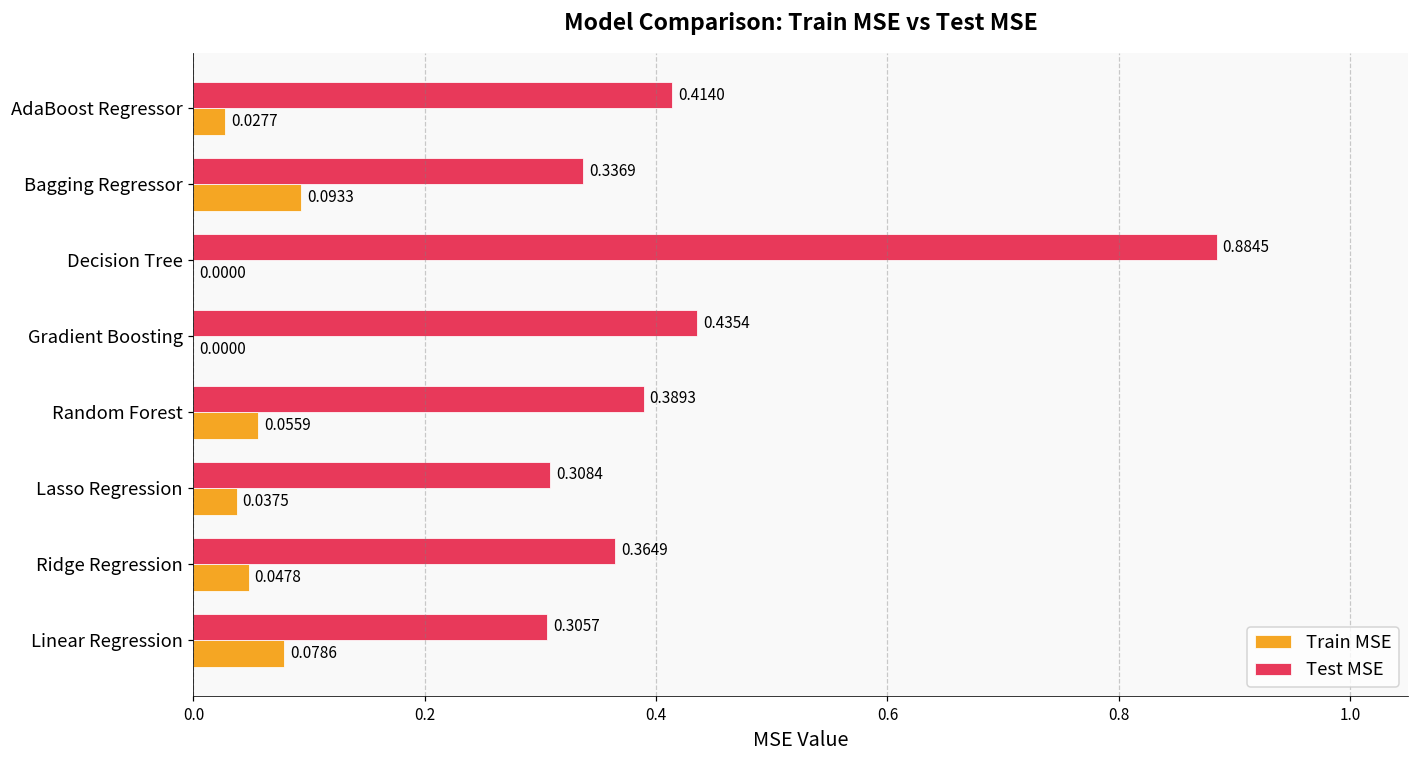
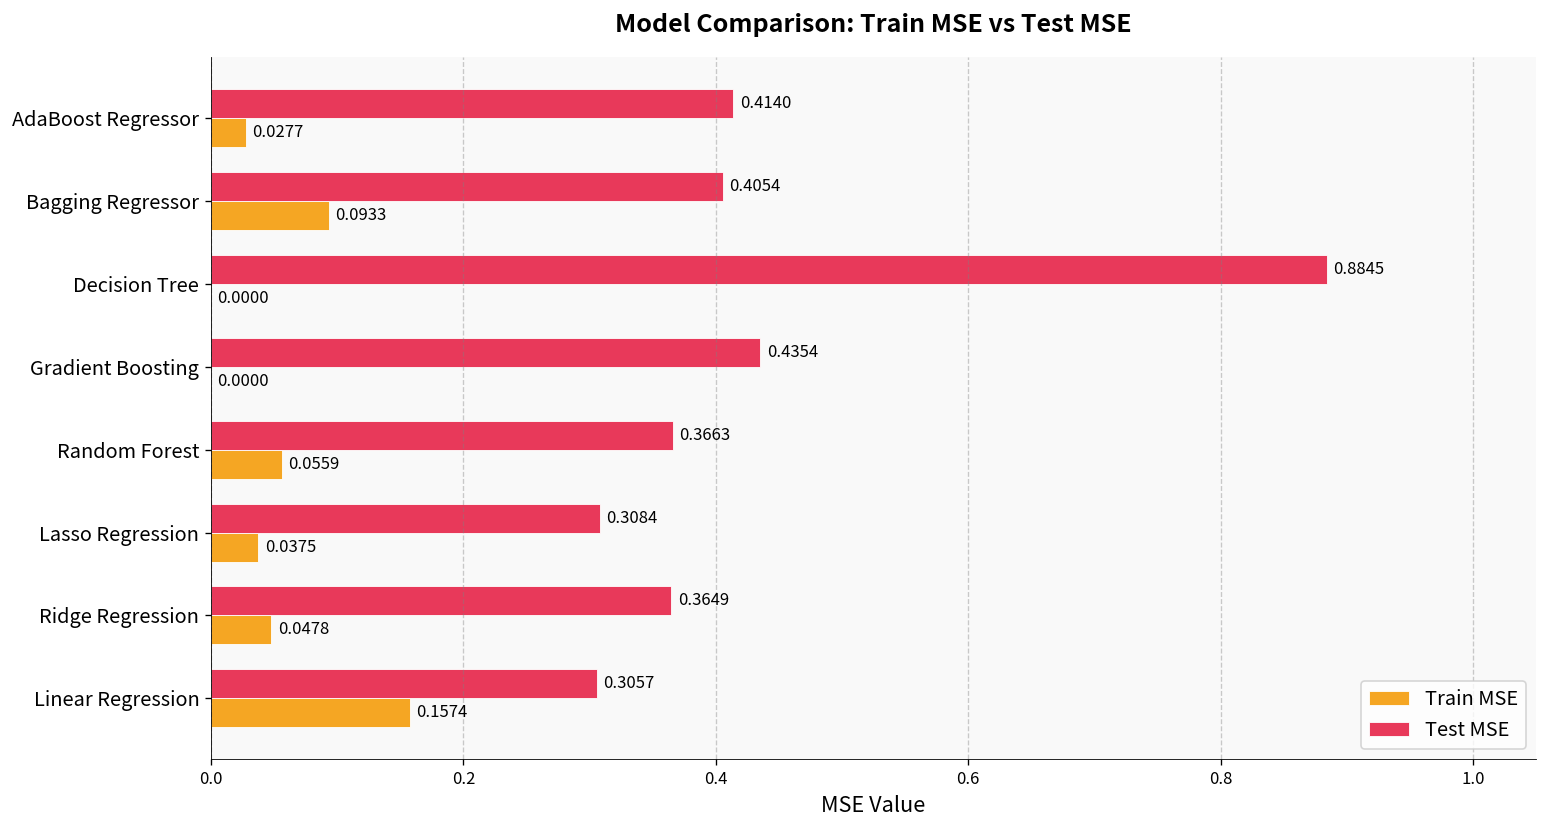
  {
    "Train MSE": {
      "AdaBoost Regressor": 0.0277,
      "Bagging Regressor": 0.0933,
      "Decision Tree": 0.0000,
      "Gradient Boosting": 0.0000,
      "Random Forest": 0.0559,
      "Lasso Regression": 0.0375,
      "Ridge Regression": 0.0478,
-     "Linear Regression": 0.0786
+     "Linear Regression": 0.1574
    },
    "Test MSE": {
      "AdaBoost Regressor": 0.4140,
-     "Bagging Regressor": 0.3369,
+     "Bagging Regressor": 0.4054,
      "Decision Tree": 0.8845,
      "Gradient Boosting": 0.4354,
-     "Random Forest": 0.3893,
+     "Random Forest": 0.3663,
      "Lasso Regression": 0.3084,
      "Ridge Regression": 0.3649,
      "Linear Regression": 0.3057
    }
  }
